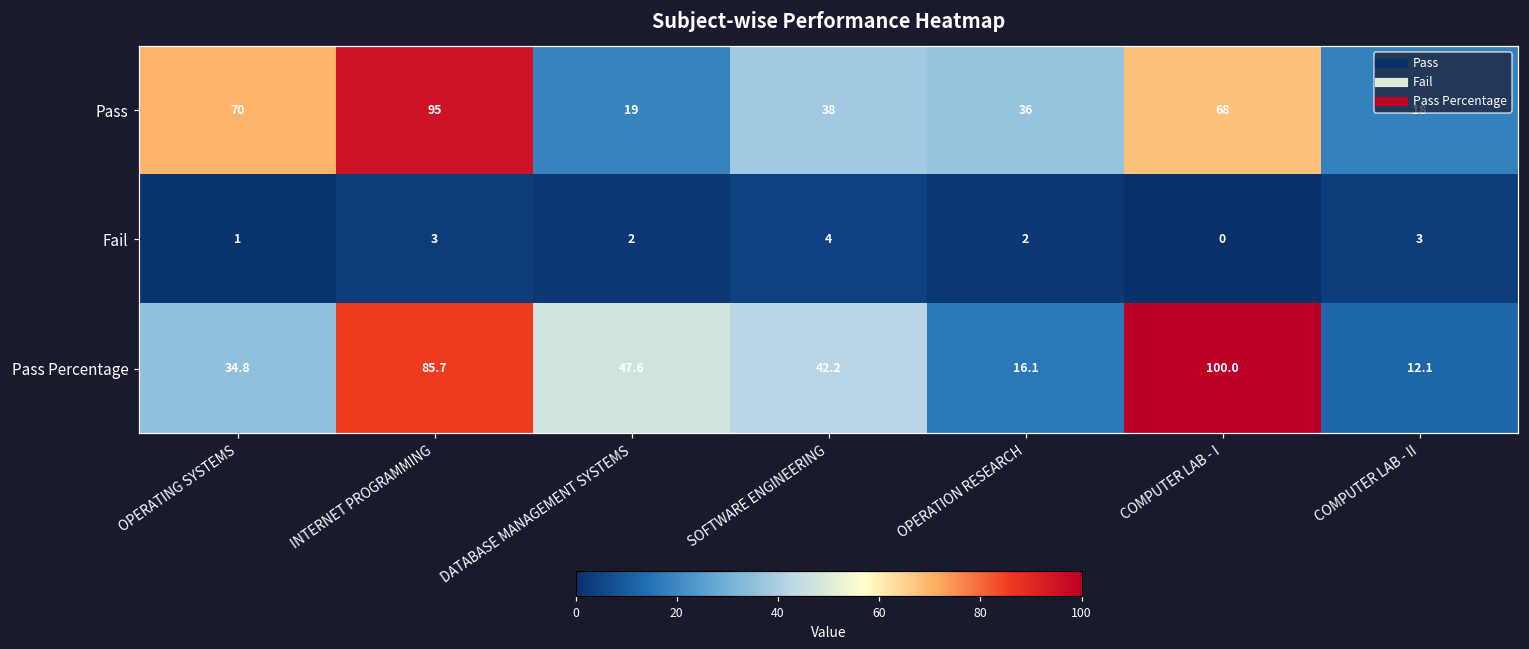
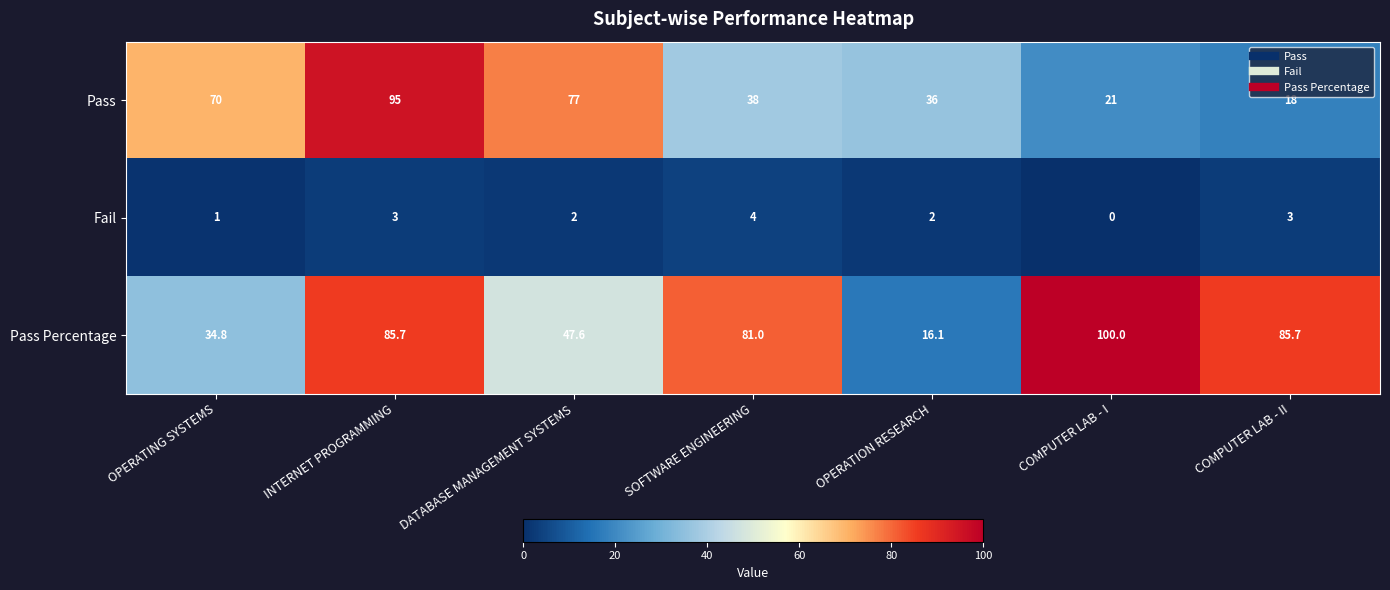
  {
    "Pass": {
      "OPERATING SYSTEMS": 70,
      "INTERNET PROGRAMMING": 95,
-     "DATABASE MANAGEMENT SYSTEMS": 19,
+     "DATABASE MANAGEMENT SYSTEMS": 77,
      "SOFTWARE ENGINEERING": 38,
      "OPERATION RESEARCH": 36,
-     "COMPUTER LAB - I": 68
+     "COMPUTER LAB - I": 21
    },
    "Fail": {
      "OPERATING SYSTEMS": 1,
      "INTERNET PROGRAMMING": 3,
      "DATABASE MANAGEMENT SYSTEMS": 2,
      "SOFTWARE ENGINEERING": 4,
      "OPERATION RESEARCH": 2,
      "COMPUTER LAB - I": 0,
      "COMPUTER LAB - II": 3
    },
    "Pass Percentage": {
      "OPERATING SYSTEMS": 34.8,
      "INTERNET PROGRAMMING": 85.7,
-     "SOFTWARE ENGINEERING": 42.2,
+     "SOFTWARE ENGINEERING": 81.0,
      "OPERATION RESEARCH": 16.1,
      "COMPUTER LAB - I": 100.0,
-     "COMPUTER LAB - II": 12.1
+     "COMPUTER LAB - II": 85.7
    }
  }
